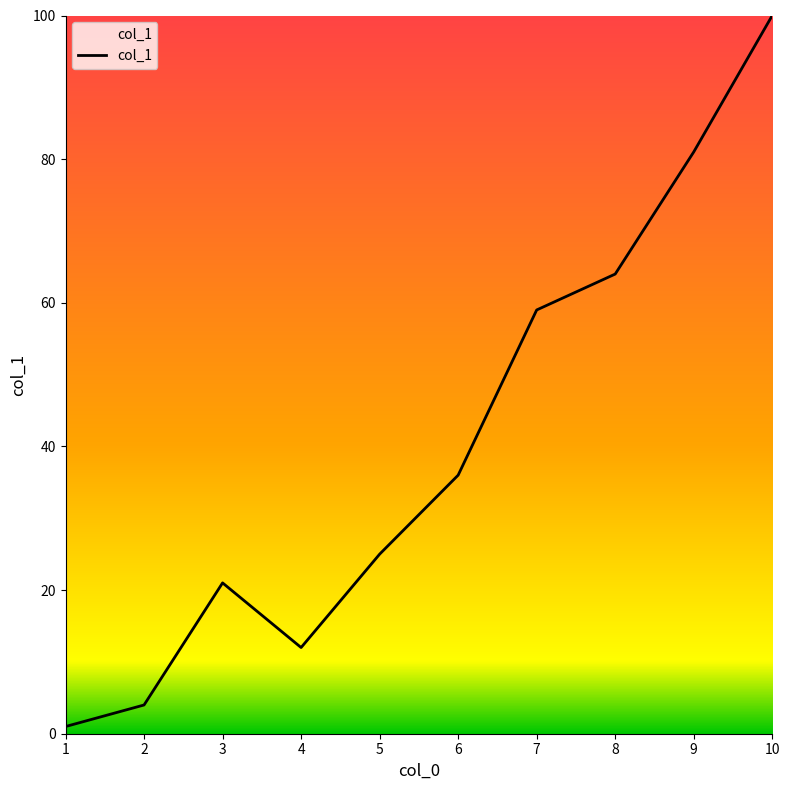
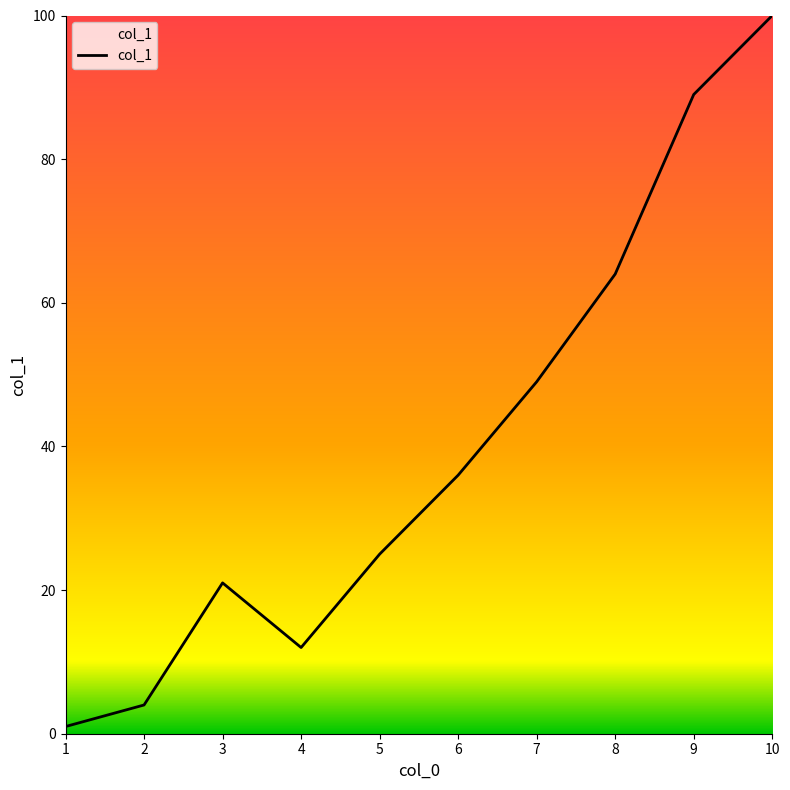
  {
    "1": 1,
    "2": 4,
    "3": 21,
    "4": 12,
    "5": 25,
    "6": 36,
-   "7": 59,
+   "7": 49,
    "8": 64,
-   "9": 81,
+   "9": 89,
    "10": 100
  }
